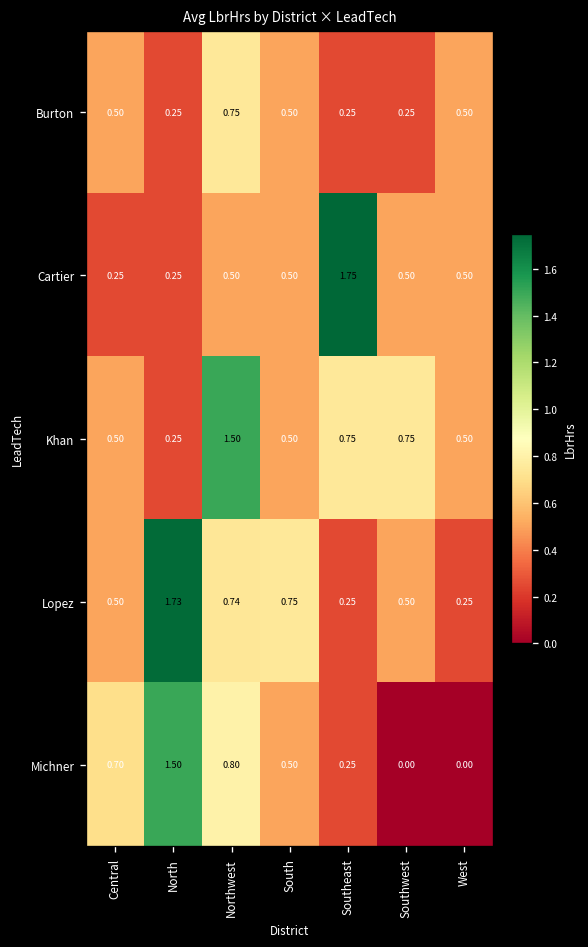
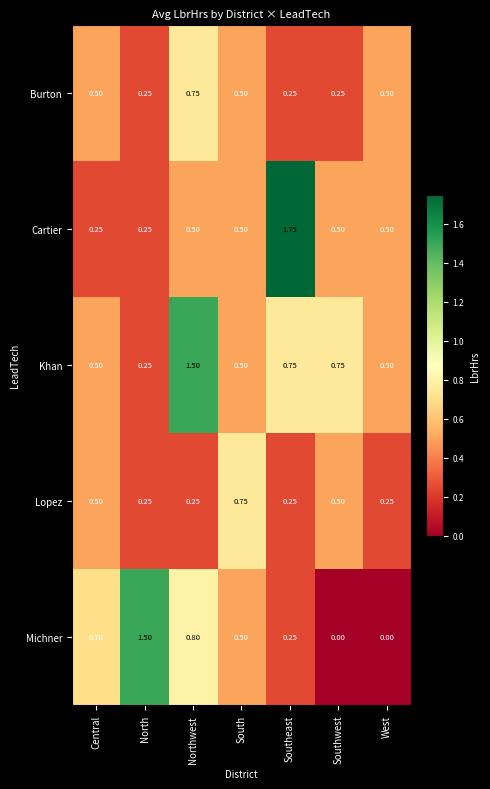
  {
    "Burton": {
      "Central": 0.50,
      "North": 0.25,
      "Northwest": 0.75,
      "South": 0.50,
      "Southeast": 0.25,
      "Southwest": 0.25,
      "West": 0.50
    },
    "Cartier": {
      "Central": 0.25,
      "North": 0.25,
      "Northwest": 0.50,
      "South": 0.50,
      "Southeast": 1.75,
      "Southwest": 0.50,
      "West": 0.50
    },
    "Khan": {
      "Central": 0.50,
      "North": 0.25,
      "Northwest": 1.50,
      "South": 0.50,
      "Southeast": 0.75,
      "Southwest": 0.75,
      "West": 0.50
    },
    "Lopez": {
      "Central": 0.50,
-     "North": 1.73,
-     "Northwest": 0.74,
+     "North": 0.25,
+     "Northwest": 0.25,
      "South": 0.75,
      "Southeast": 0.25,
      "Southwest": 0.50,
      "West": 0.25
    },
    "Michner": {
      "Central": 0.70,
      "North": 1.50,
      "Northwest": 0.80,
      "South": 0.50,
      "Southeast": 0.25,
      "Southwest": 0.00,
      "West": 0.00
    }
  }
